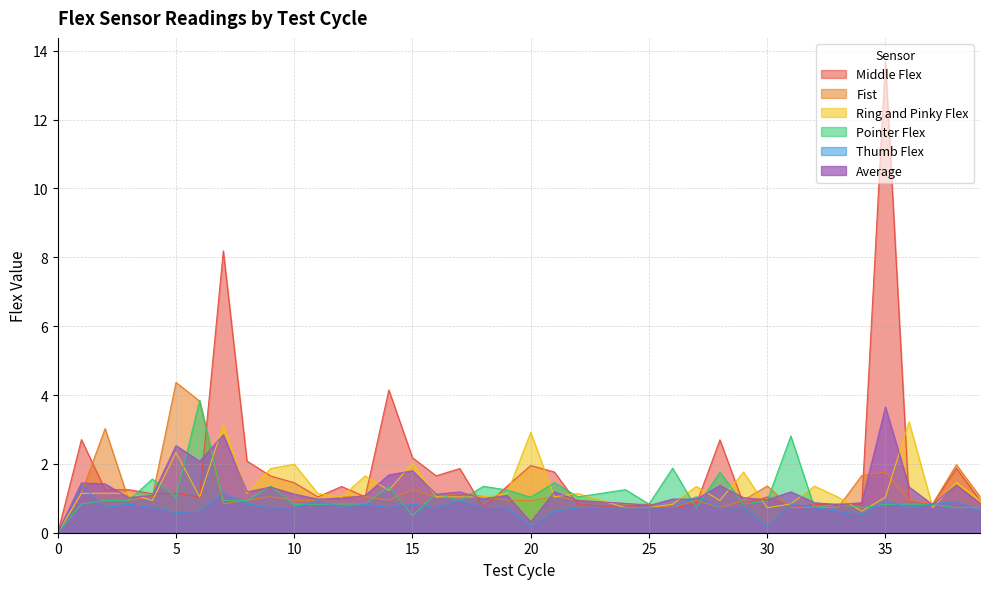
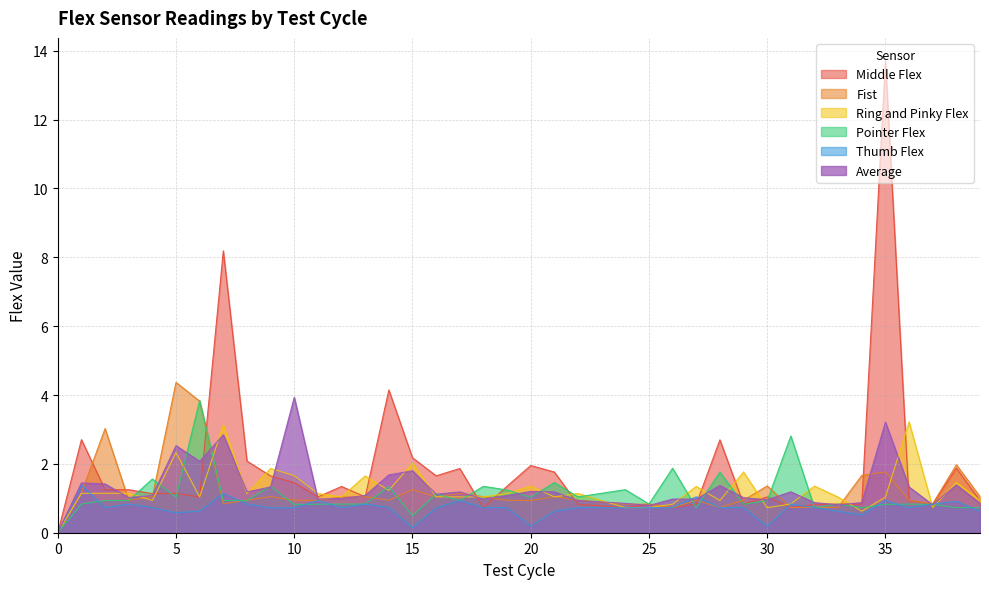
  {
    "Ring and Pinky Flex": {
      "5": 2.3,
-     "10": 2.0,
+     "10": 1.7,
      "15": 2.0,
-     "20": 2.9,
+     "20": 1.4,
      "30": 0.7,
      "35": 1.0
    },
    "Pointer Flex": {
      "5": 1.0,
      "10": 0.8,
      "15": 0.5,
      "20": 1.0,
      "35": 0.8
    },
    "Thumb Flex": {
      "5": 0.6,
      "10": 0.7,
-     "15": 0.8,
+     "15": 0.2,
      "20": 0.2,
      "30": 0.2,
      "35": 0.9
    },
    "Average": {
      "5": 2.5,
-     "10": 1.1,
+     "10": 3.9,
      "15": 1.8,
-     "20": 0.3,
-     "35": 3.6
+     "20": 1.2,
+     "35": 3.2
    }
  }
